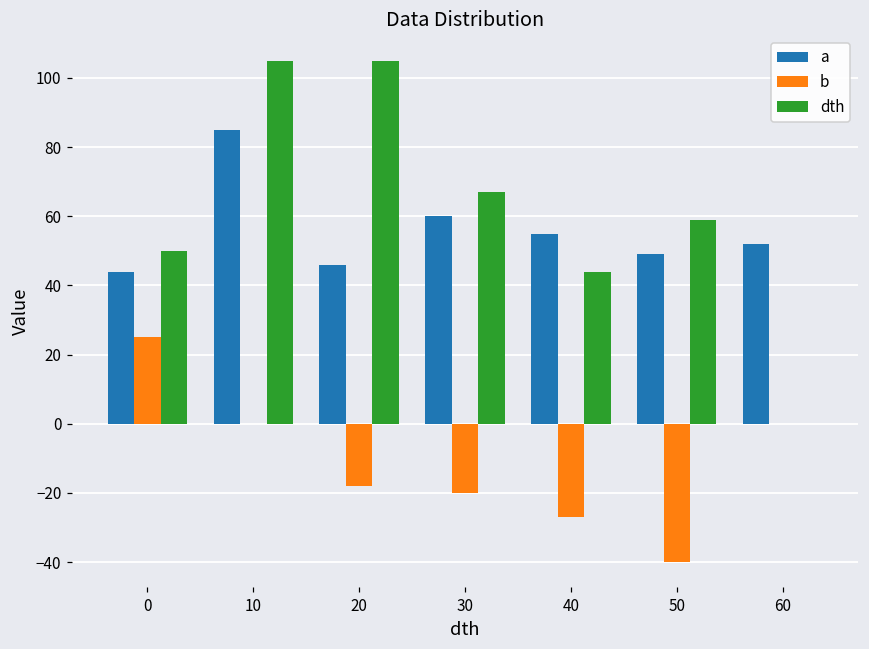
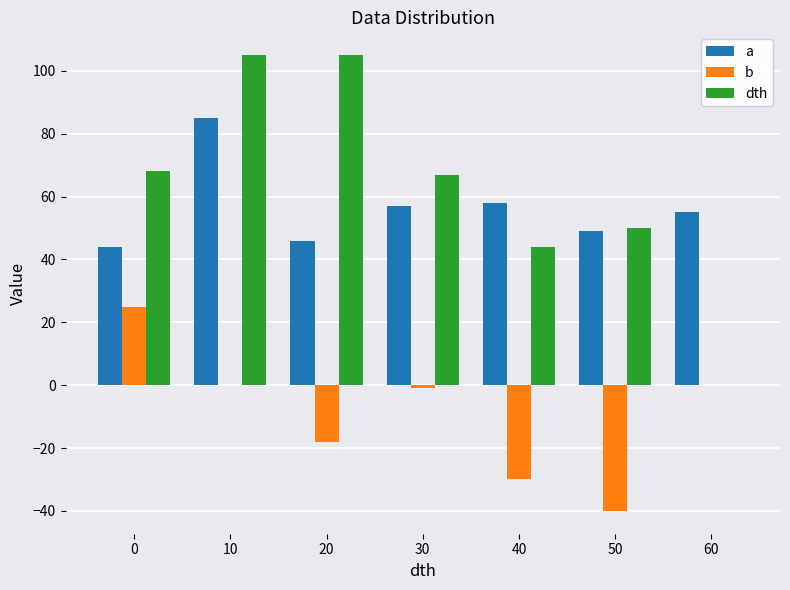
  {
    "a": {
      "0": 44,
      "10": 85,
      "20": 46,
-     "30": 60,
-     "40": 55,
+     "30": 57,
+     "40": 58,
      "50": 49,
-     "60": 52
+     "60": 55
    },
    "b": {
      "0": 25,
      "10": 0,
      "20": -18,
-     "30": -20,
-     "40": -27,
+     "30": -1,
+     "40": -30,
      "50": -40,
      "60": 0
    },
    "dth": {
-     "0": 50,
+     "0": 68,
      "10": 105,
      "20": 105,
      "30": 67,
      "40": 44,
-     "50": 59,
+     "50": 50,
      "60": 0
    }
  }
